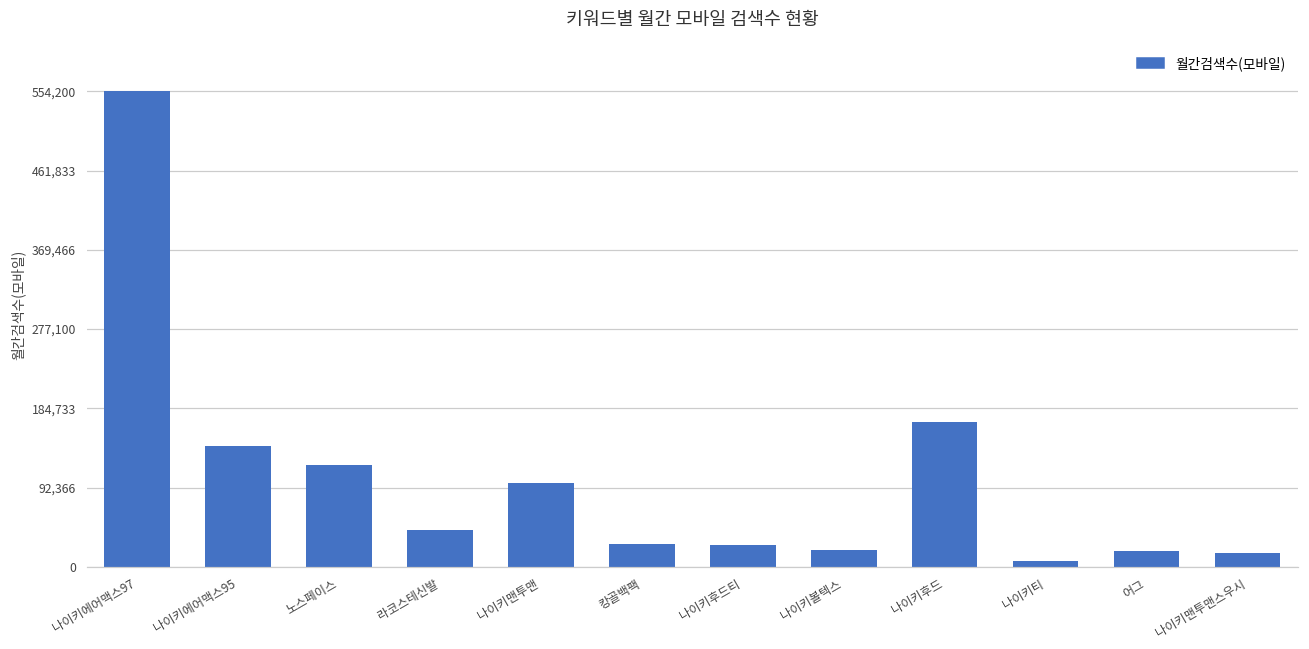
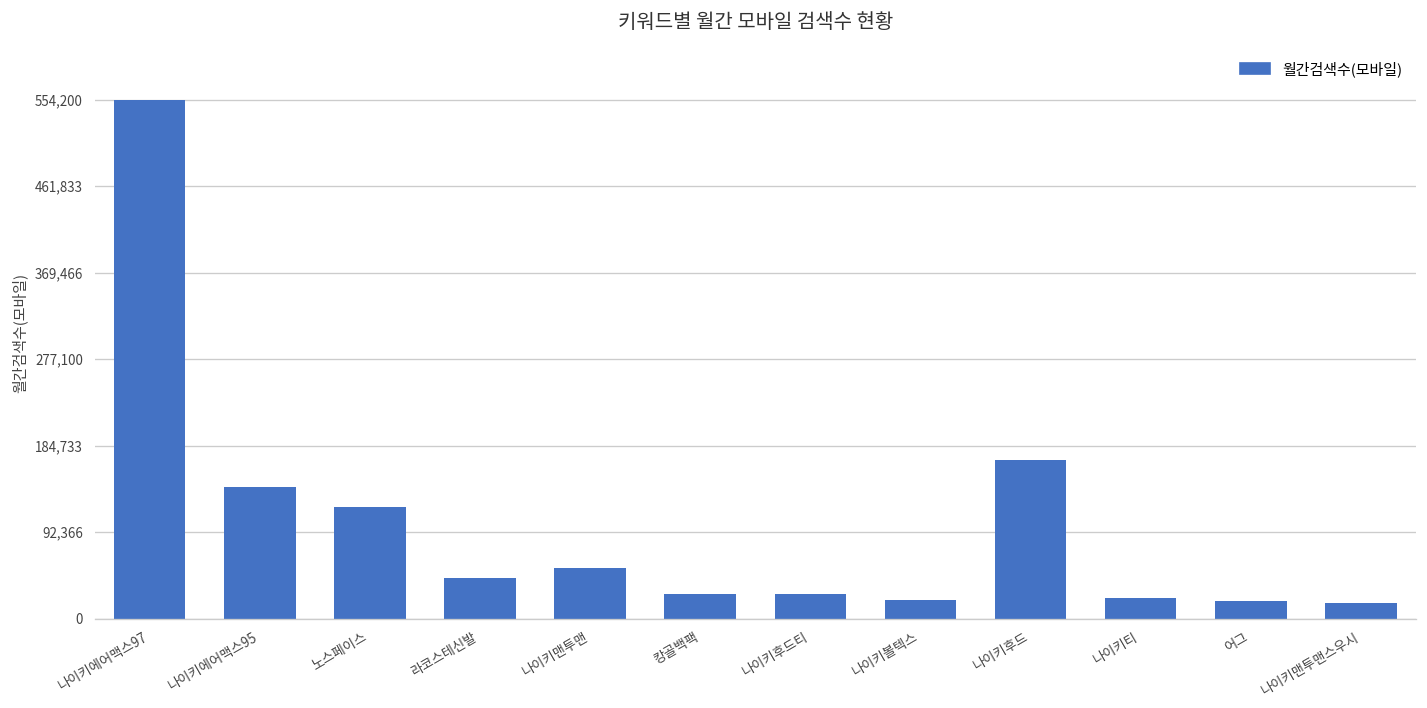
  {
    "나이키에어맥스97": "550,000",
    "나이키에어맥스95": "140,000",
    "노스페이스": "120,000",
    "라코스테신발": "40,000",
-   "나이키맨투맨": "100,000",
+   "나이키맨투맨": "50,000",
    "캉골백팩": "30,000",
    "나이키후드티": "30,000",
    "나이키볼텍스": "20,000",
    "나이키후드": "170,000",
-   "나이키티": "10,000",
+   "나이키티": "20,000",
    "어그": "20,000",
    "나이키맨투맨스우시": "20,000"
  }
